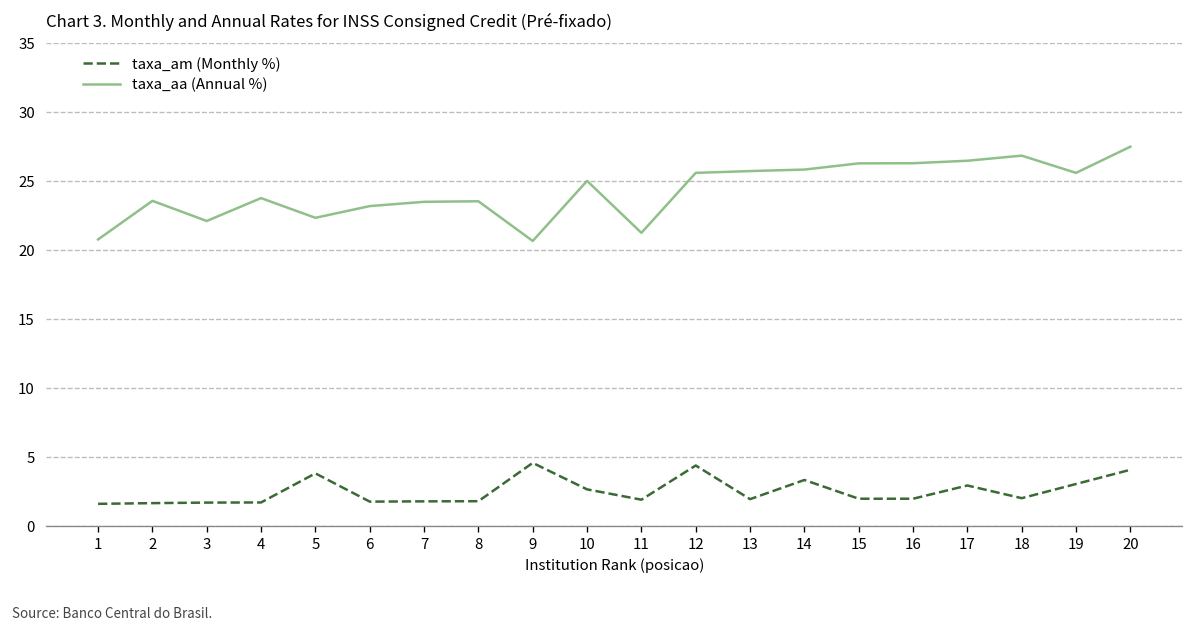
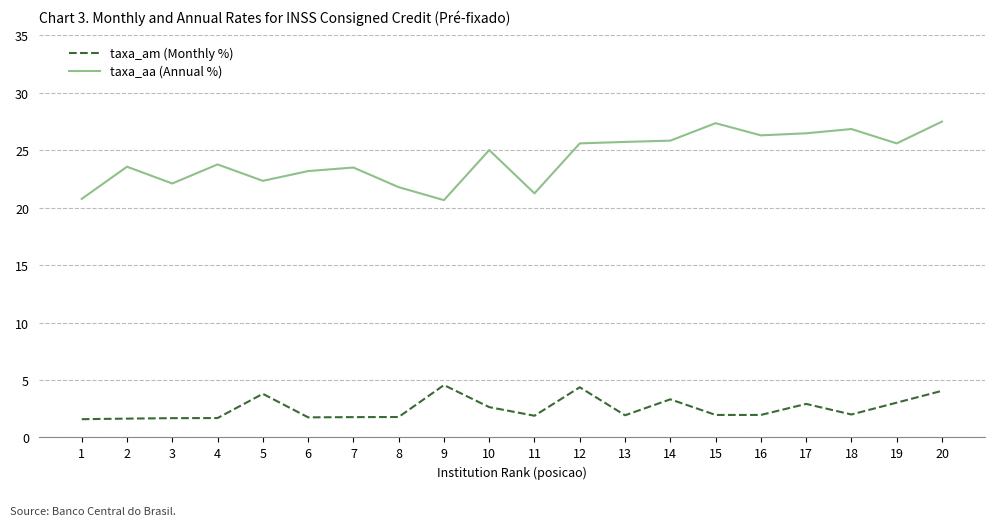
  {
    "taxa_am (Monthly %)": {
      "1": 1.6,
      "2": 1.6,
      "3": 1.7,
      "4": 1.7,
      "5": 3.8,
      "6": 1.8,
      "7": 1.8,
      "8": 1.8,
      "9": 4.6,
      "10": 2.6,
      "11": 1.9,
      "12": 4.4,
      "13": 1.9,
      "14": 3.3,
      "15": 2.0,
      "16": 2.0,
      "17": 2.9,
      "18": 2.0,
      "19": 3.0,
      "20": 4.1
    },
    "taxa_aa (Annual %)": {
      "1": 20.8,
      "2": 23.6,
      "3": 22.1,
      "4": 23.8,
      "5": 22.3,
      "6": 23.2,
      "7": 23.5,
-     "8": 23.5,
+     "8": 21.8,
      "9": 20.7,
      "10": 25.0,
      "11": 21.3,
      "12": 25.6,
      "13": 25.7,
      "14": 25.8,
-     "15": 26.3,
+     "15": 27.4,
      "16": 26.3,
      "17": 26.5,
      "18": 26.9,
      "19": 25.6,
      "20": 27.5
    }
  }
